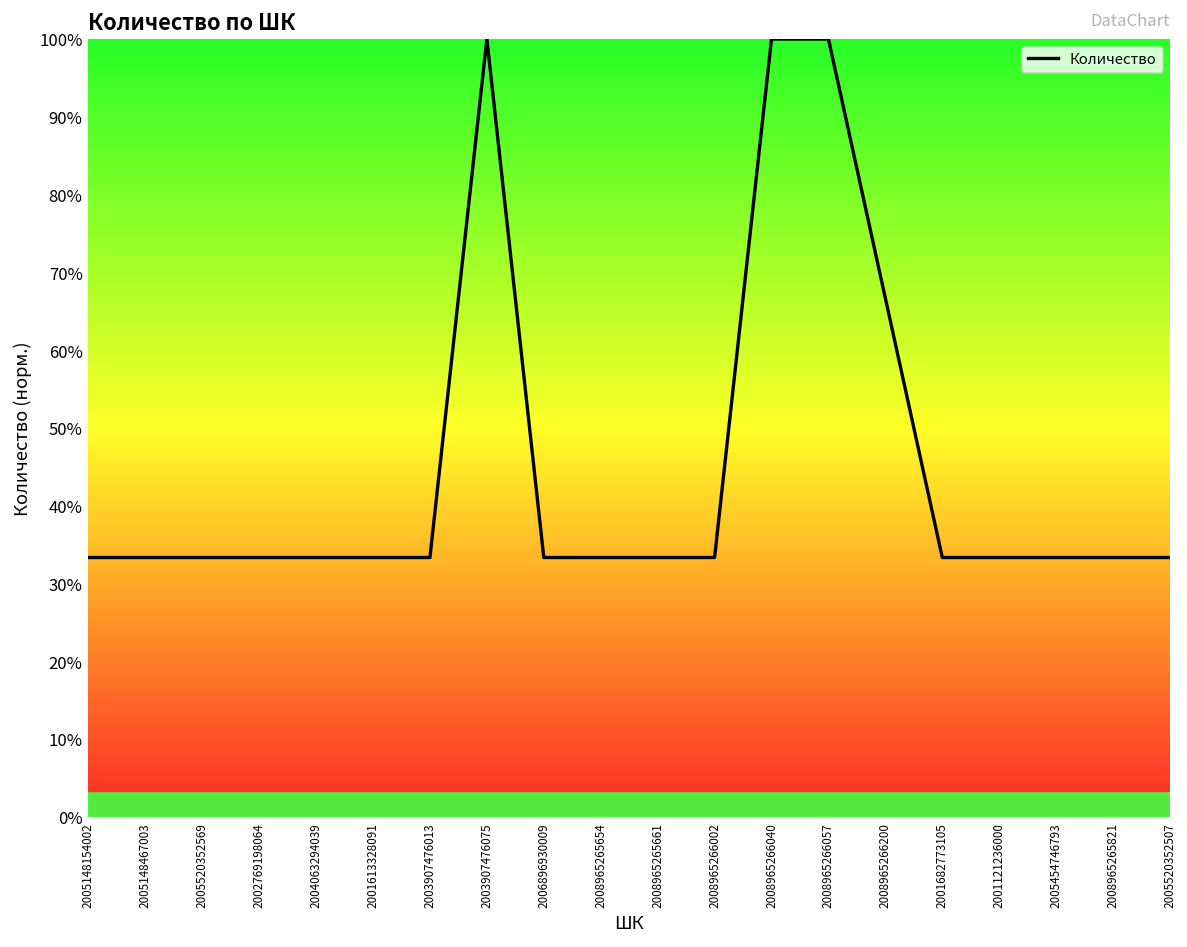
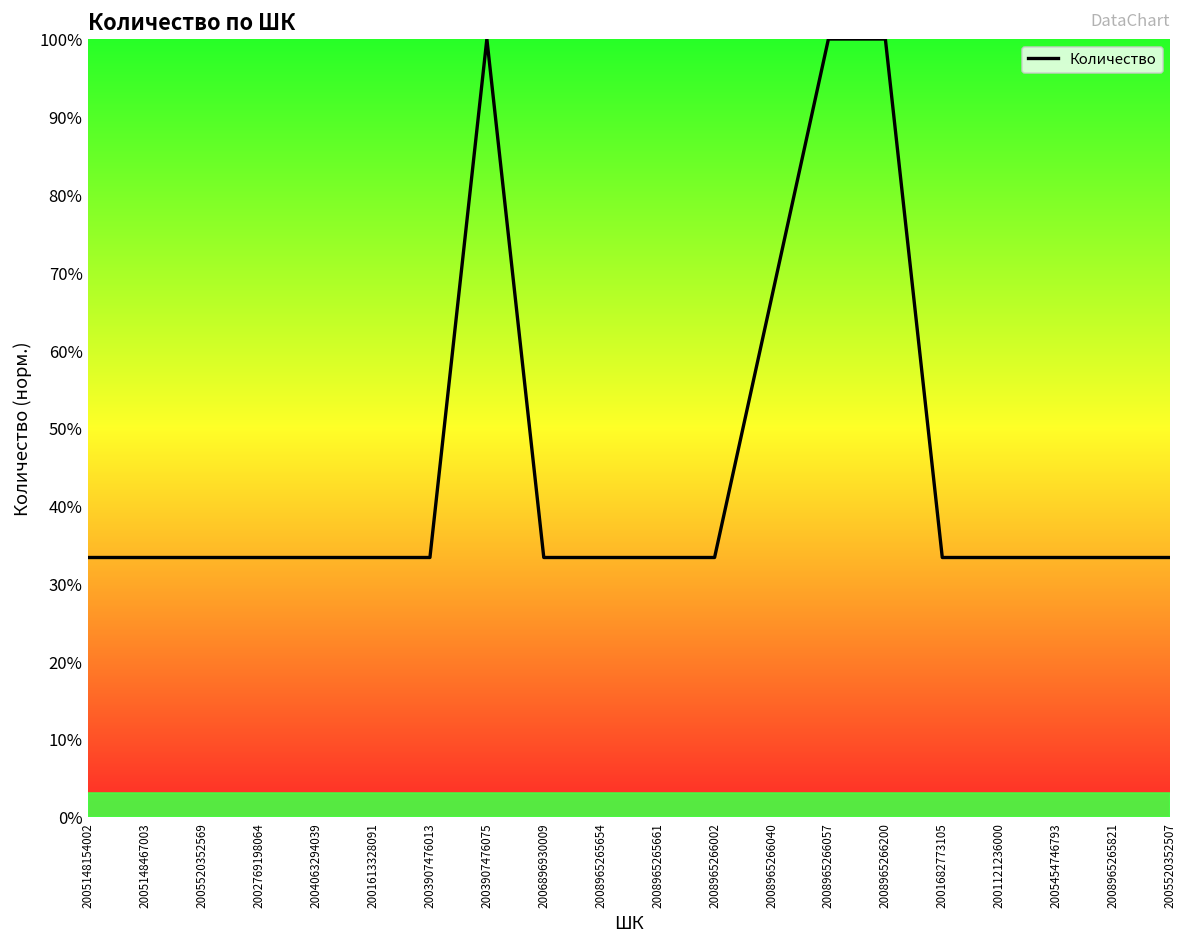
  {
    "2005148154002": "33%",
    "2005148467003": "33%",
    "2005520352569": "33%",
    "2002769198064": "33%",
    "2004063294039": "33%",
    "2001613328091": "33%",
    "2003907476013": "33%",
    "2003907476075": "100%",
    "2006896930009": "33%",
    "2008965265654": "33%",
    "2008965265661": "33%",
    "2008965266002": "33%",
-   "2008965266040": "100%",
+   "2008965266040": "67%",
    "2008965266057": "100%",
-   "2008965266200": "67%",
+   "2008965266200": "100%",
    "2001682773105": "33%",
    "2001121236000": "33%",
    "2005454746793": "33%",
    "2008965265821": "33%",
    "2005520352507": "33%"
  }
